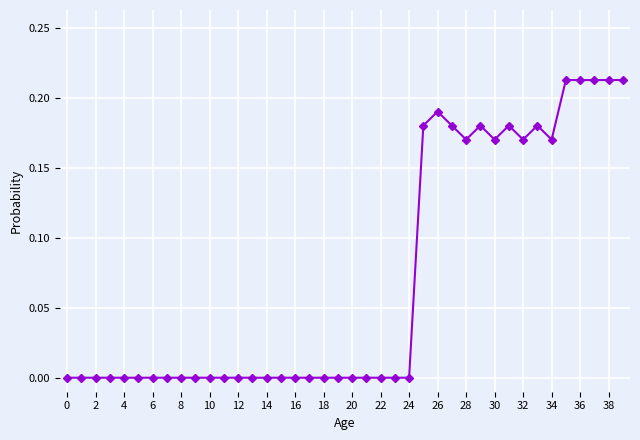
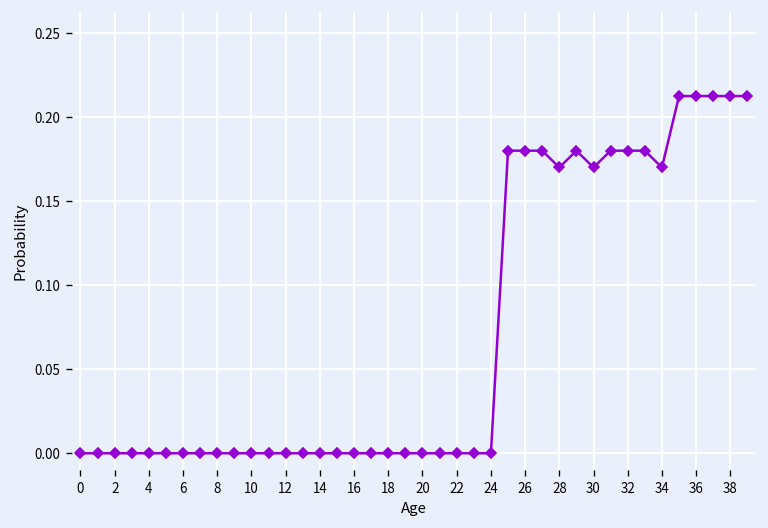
  {
    "0": 0.00,
    "2": 0.00,
    "4": 0.00,
    "6": 0.00,
    "8": 0.00,
    "10": 0.00,
    "12": 0.00,
    "14": 0.00,
    "16": 0.00,
    "18": 0.00,
    "20": 0.00,
    "22": 0.00,
    "24": 0.00,
-   "26": 0.19,
+   "26": 0.18,
    "28": 0.17,
    "30": 0.17,
-   "32": 0.17,
+   "32": 0.18,
    "34": 0.17,
    "36": 0.213,
    "38": 0.213
  }
